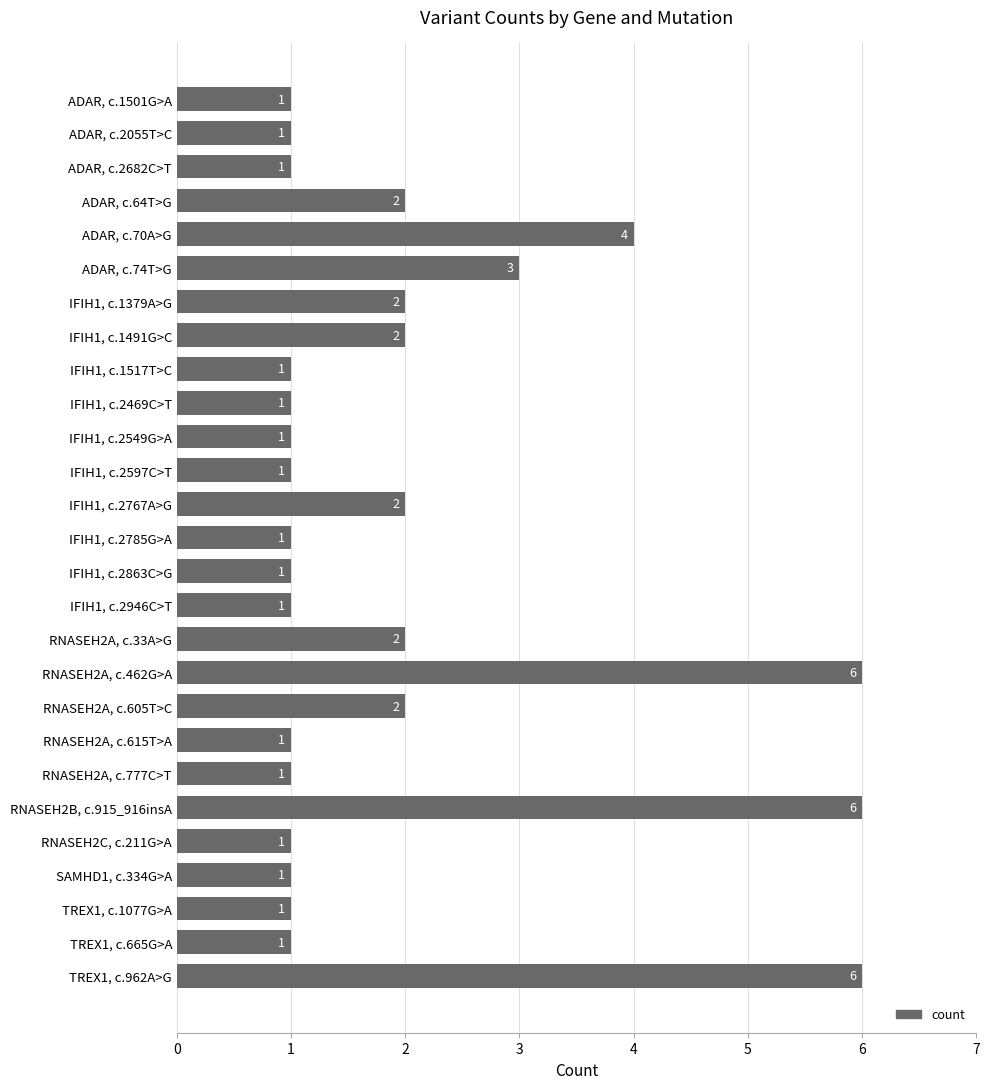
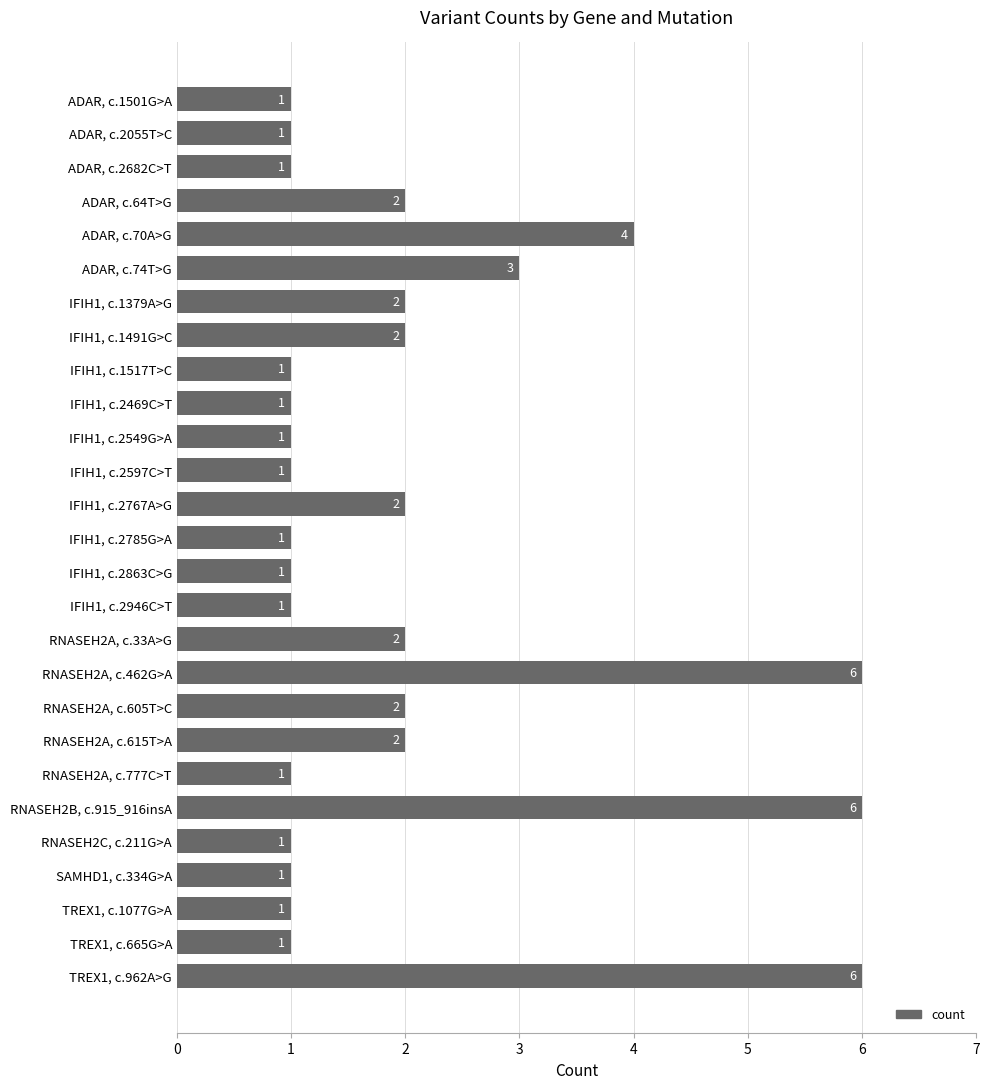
  {
    "ADAR, c.1501G>A": 1,
    "ADAR, c.2055T>C": 1,
    "ADAR, c.2682C>T": 1,
    "ADAR, c.64T>G": 2,
    "ADAR, c.70A>G": 4,
    "ADAR, c.74T>G": 3,
    "IFIH1, c.1379A>G": 2,
    "IFIH1, c.1491G>C": 2,
    "IFIH1, c.1517T>C": 1,
    "IFIH1, c.2469C>T": 1,
    "IFIH1, c.2549G>A": 1,
    "IFIH1, c.2597C>T": 1,
    "IFIH1, c.2767A>G": 2,
    "IFIH1, c.2785G>A": 1,
    "IFIH1, c.2863C>G": 1,
    "IFIH1, c.2946C>T": 1,
    "RNASEH2A, c.33A>G": 2,
    "RNASEH2A, c.462G>A": 6,
    "RNASEH2A, c.605T>C": 2,
-   "RNASEH2A, c.615T>A": 1,
+   "RNASEH2A, c.615T>A": 2,
    "RNASEH2A, c.777C>T": 1,
    "RNASEH2B, c.915_916insA": 6,
    "RNASEH2C, c.211G>A": 1,
    "SAMHD1, c.334G>A": 1,
    "TREX1, c.1077G>A": 1,
    "TREX1, c.665G>A": 1,
    "TREX1, c.962A>G": 6
  }
